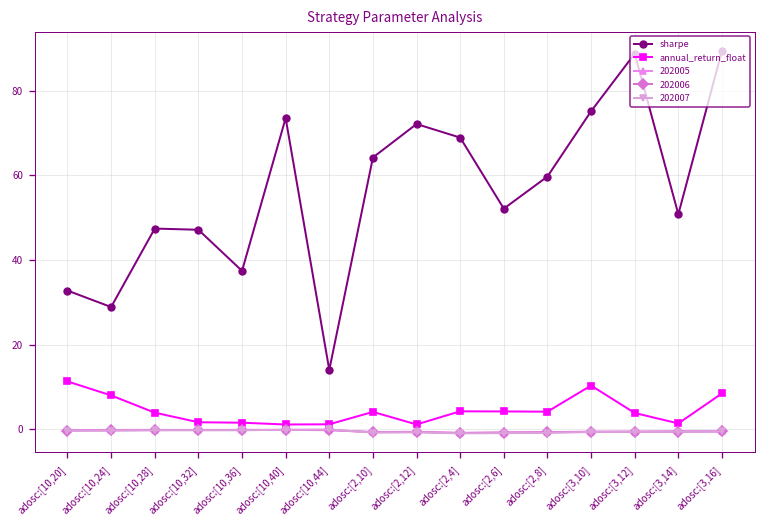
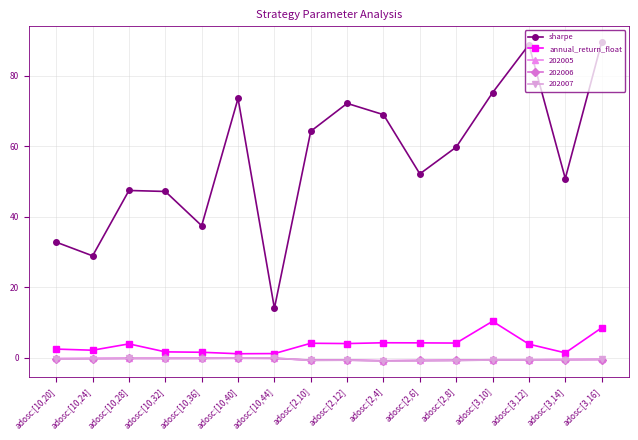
  {
    "sharpe": {
      "adosc:[10,20]": 33,
      "adosc:[10,24]": 29,
      "adosc:[10,28]": 47,
      "adosc:[10,32]": 47,
      "adosc:[10,36]": 37,
      "adosc:[10,40]": 74,
      "adosc:[10,44]": 14,
      "adosc:[2,10]": 64,
      "adosc:[2,12]": 72,
      "adosc:[2,4]": 69,
      "adosc:[2,6]": 52,
      "adosc:[2,8]": 60,
      "adosc:[3,10]": 75,
      "adosc:[3,14]": 51
    },
    "annual_return_float": {
-     "adosc:[10,20]": 11,
-     "adosc:[10,24]": 8,
+     "adosc:[10,20]": 2,
+     "adosc:[10,24]": 2,
      "adosc:[10,28]": 4,
      "adosc:[10,32]": 2,
      "adosc:[10,36]": 2,
      "adosc:[10,40]": 1,
      "adosc:[10,44]": 1,
      "adosc:[2,10]": 4,
-     "adosc:[2,12]": 1,
+     "adosc:[2,12]": 4,
      "adosc:[2,4]": 4,
      "adosc:[2,6]": 4,
      "adosc:[2,8]": 4,
      "adosc:[3,10]": 10,
      "adosc:[3,12]": 4,
      "adosc:[3,14]": 1,
      "adosc:[3,16]": 9
    }
  }
